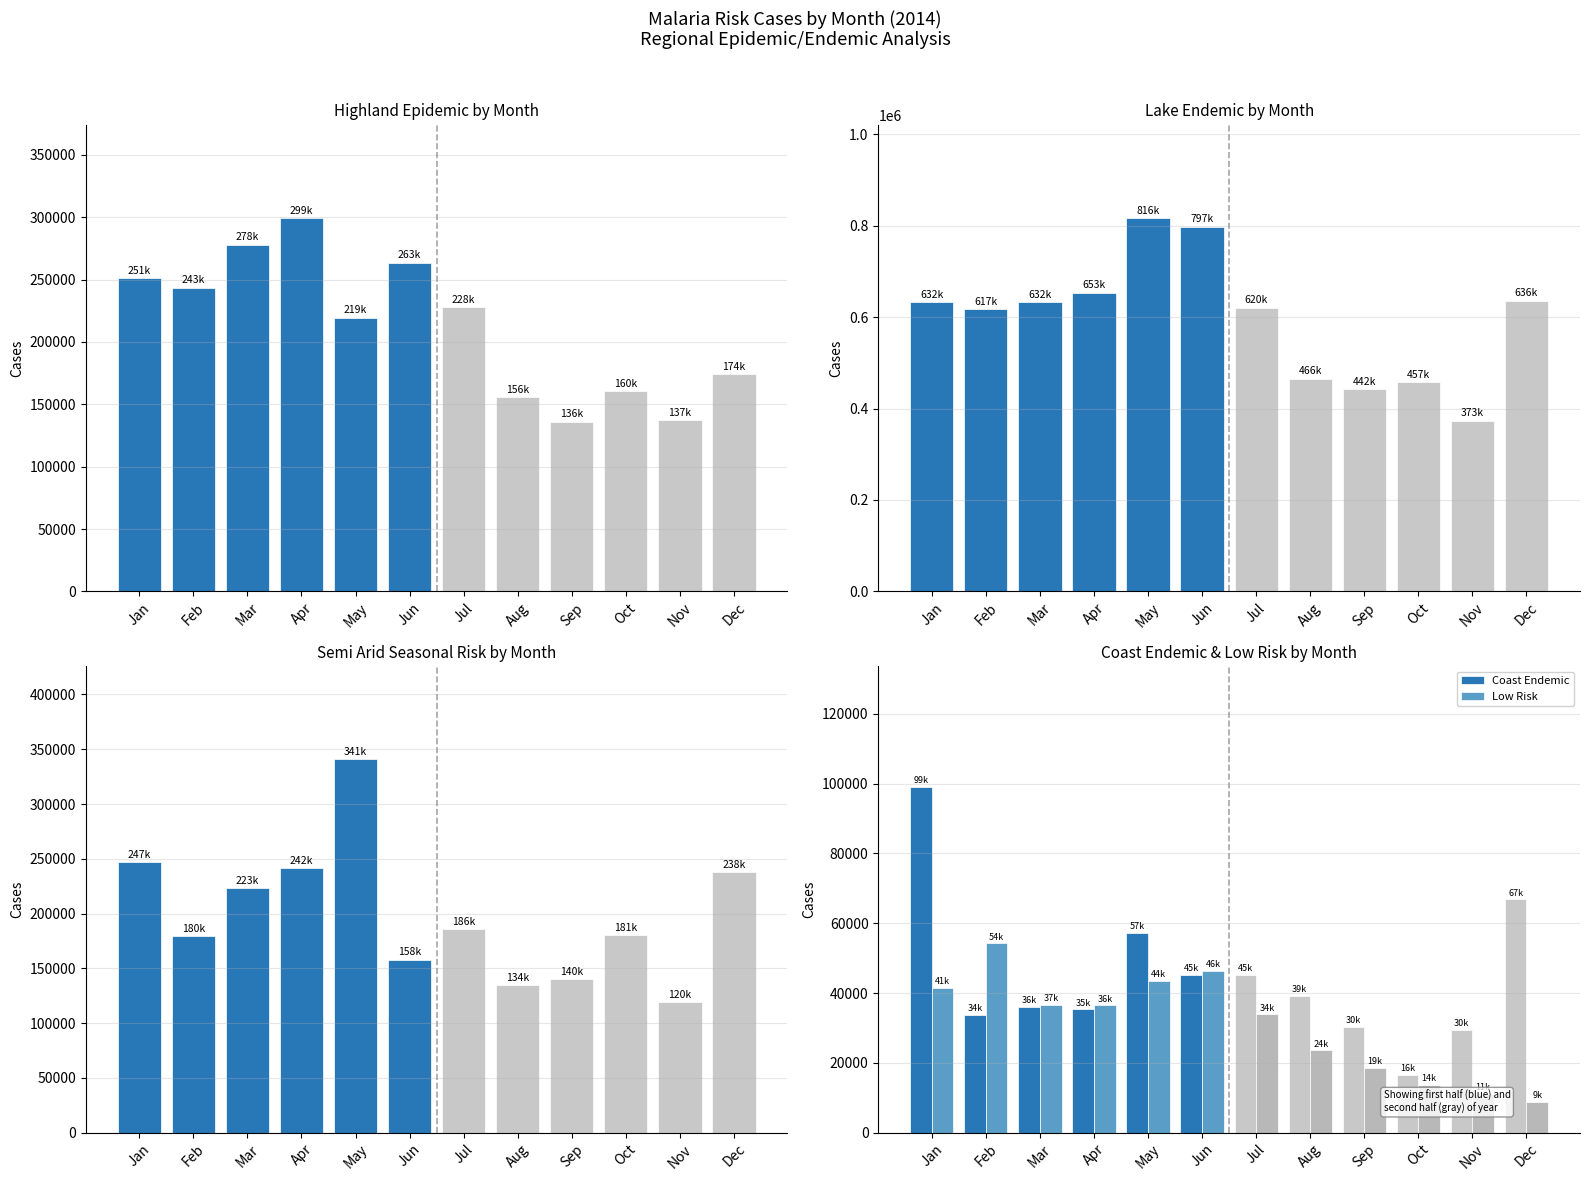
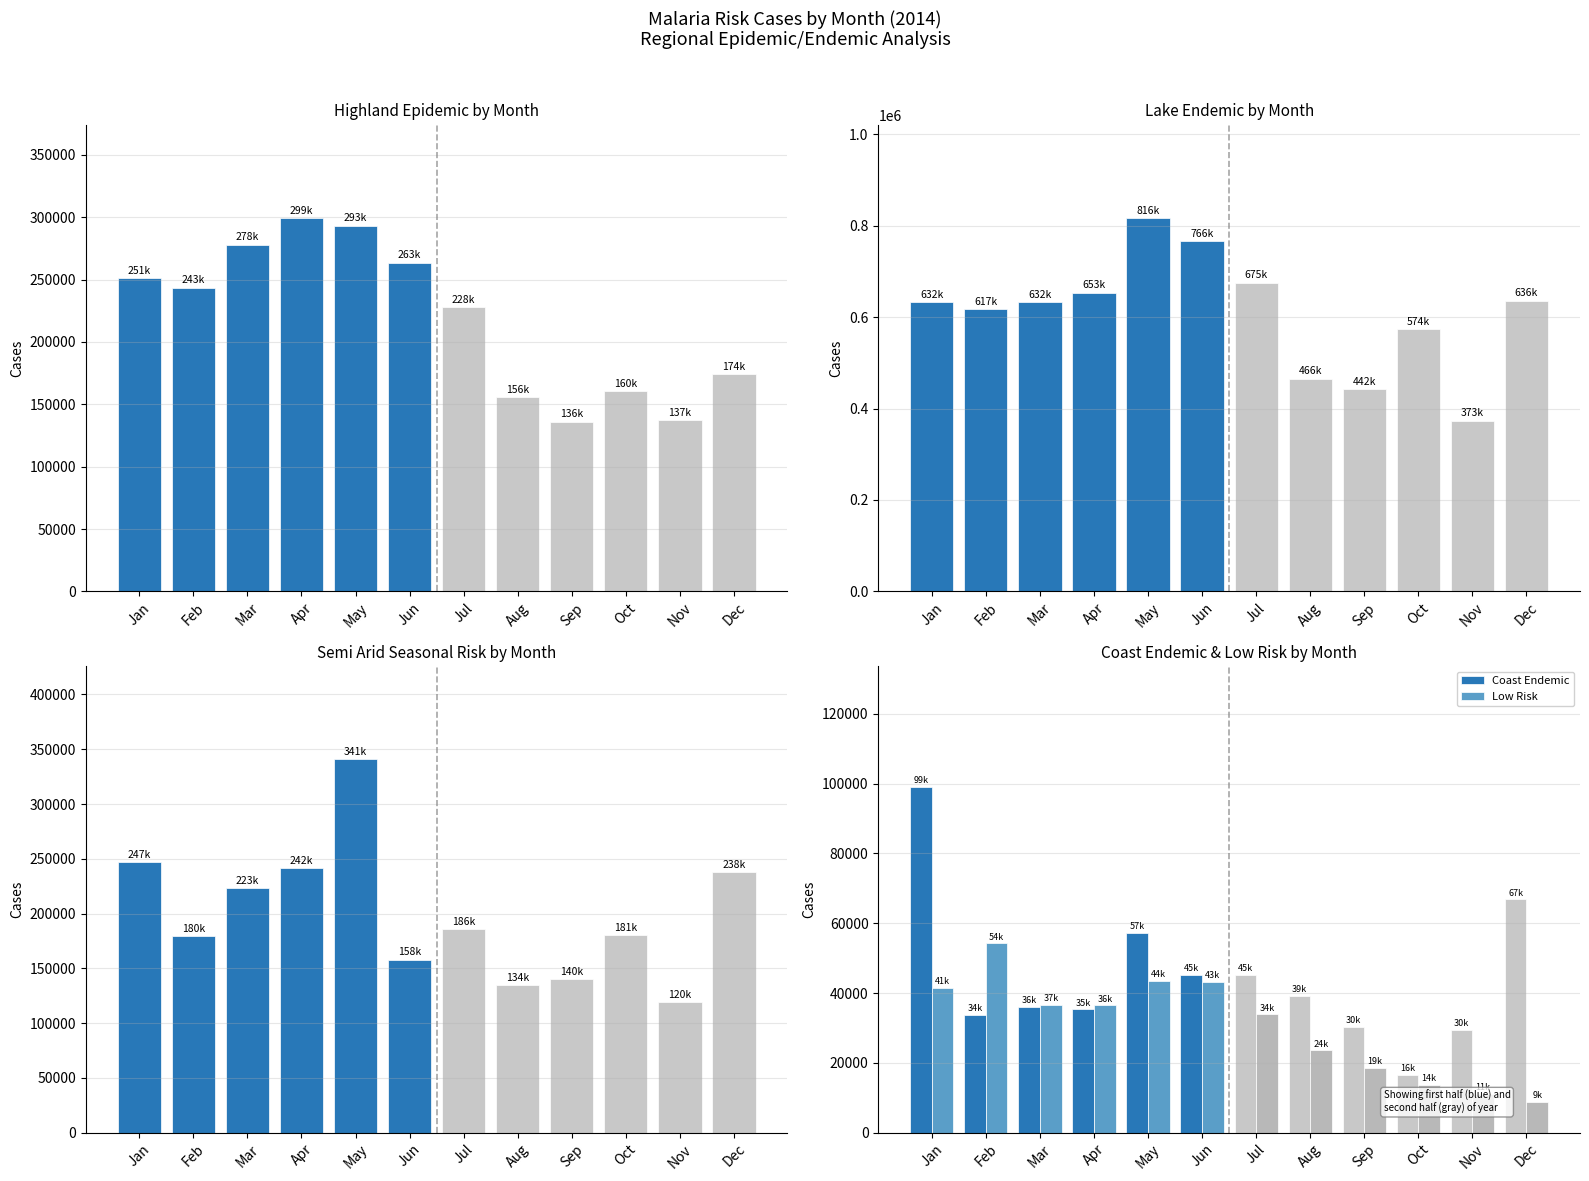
  {
    "Highland Epidemic by Month": {
      "Jan": "251k",
      "Feb": "243k",
      "Mar": "278k",
      "Apr": "299k",
-     "May": "219k",
+     "May": "293k",
      "Jun": "263k",
      "Jul": "228k",
      "Aug": "156k",
      "Sep": "136k",
      "Oct": "160k",
      "Nov": "137k",
      "Dec": "174k"
    },
    "Lake Endemic by Month": {
      "Jan": "632k",
      "Feb": "617k",
      "Mar": "632k",
      "Apr": "653k",
      "May": "816k",
-     "Jun": "797k",
-     "Jul": "620k",
+     "Jun": "766k",
+     "Jul": "675k",
      "Aug": "466k",
      "Sep": "442k",
-     "Oct": "457k",
+     "Oct": "574k",
      "Nov": "373k",
      "Dec": "636k"
    },
    "Semi Arid Seasonal Risk by Month": {
      "Jan": "247k",
      "Feb": "180k",
      "Mar": "223k",
      "Apr": "242k",
      "May": "341k",
      "Jun": "158k",
      "Jul": "186k",
      "Aug": "134k",
      "Sep": "140k",
      "Oct": "181k",
      "Nov": "120k",
      "Dec": "238k"
    },
    "Coast Endemic & Low Risk by Month": {
      "Coast Endemic": {
        "Jan": "99k",
        "Feb": "34k",
        "Mar": "36k",
        "Apr": "35k",
        "May": "57k",
        "Jun": "45k",
        "Jul": "45k",
        "Aug": "39k",
        "Sep": "30k",
        "Oct": "16k",
        "Nov": "30k",
        "Dec": "67k"
      },
      "Low Risk": {
        "Jan": "41k",
        "Feb": "54k",
        "Mar": "37k",
        "Apr": "36k",
        "May": "44k",
-       "Jun": "46k",
+       "Jun": "43k",
        "Jul": "34k",
        "Aug": "24k",
        "Sep": "19k",
        "Oct": "14k",
        "Dec": "9k"
      }
    }
  }
